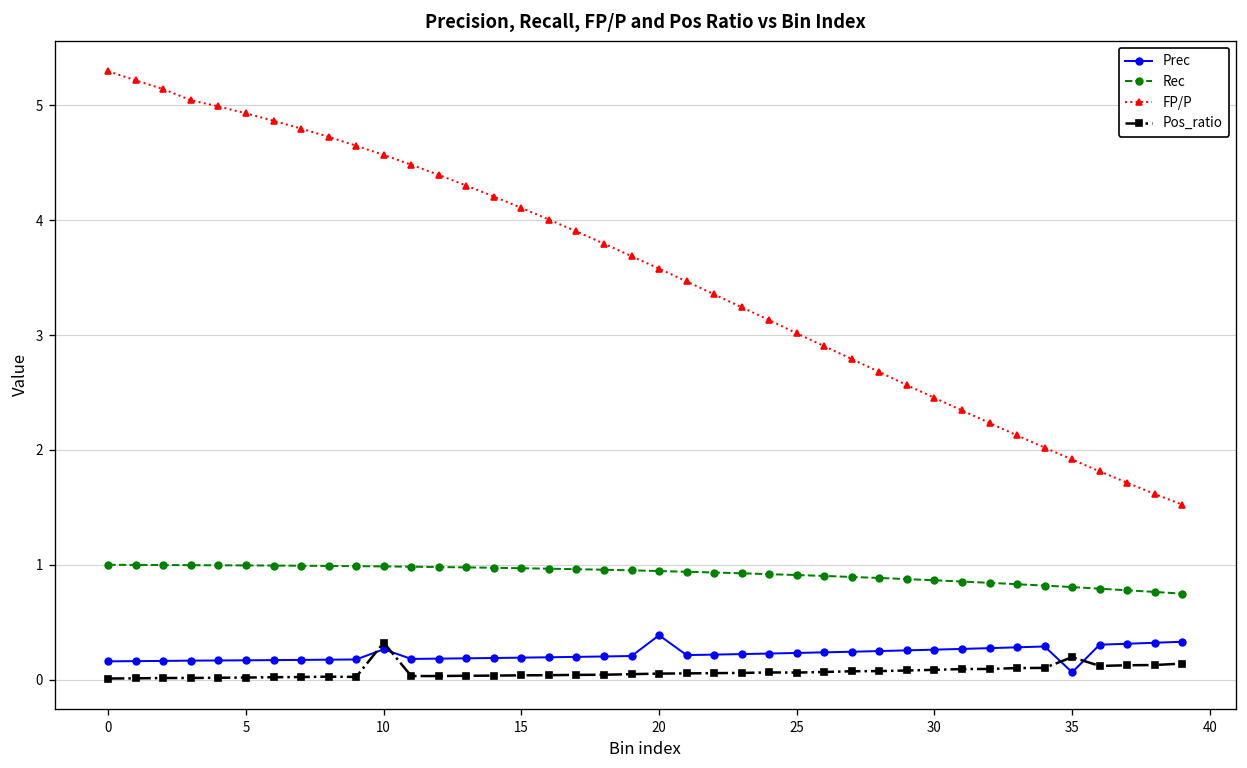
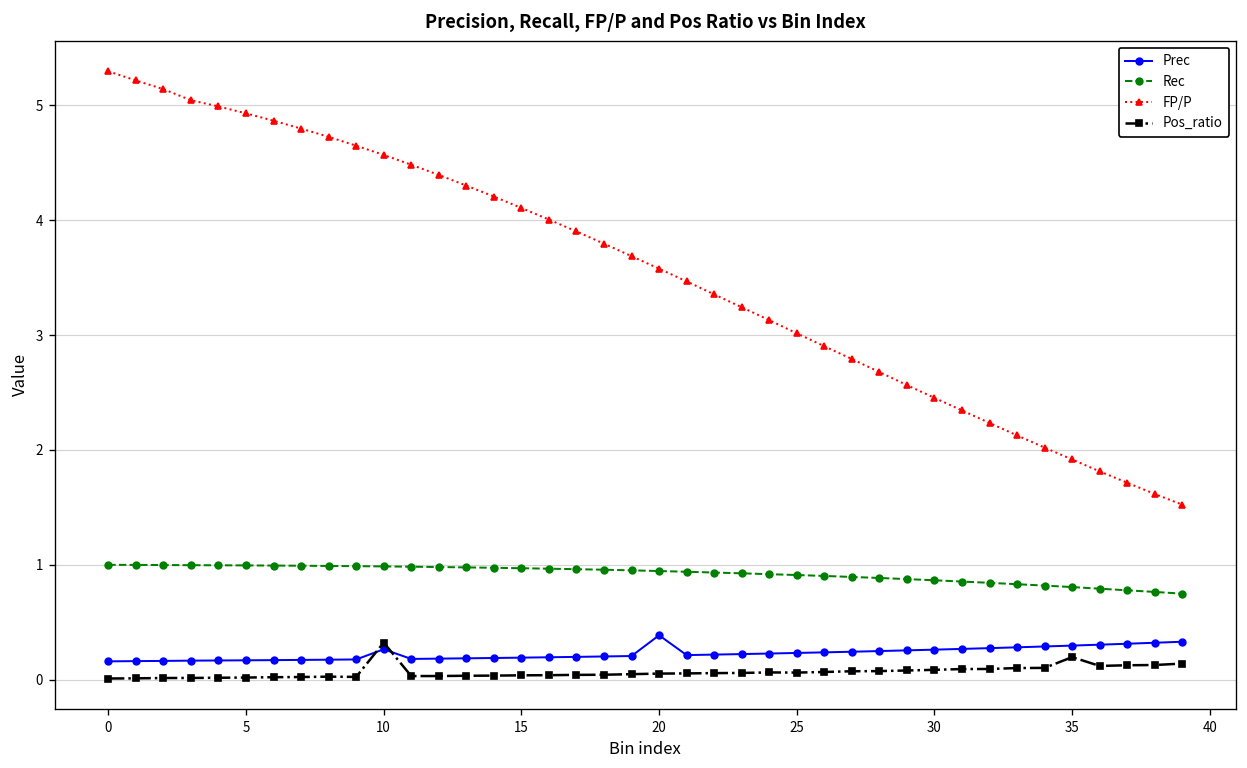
  {
    "Prec": {
      "0": 0.2,
      "5": 0.2,
      "10": 0.3,
      "15": 0.2,
      "20": 0.4,
      "25": 0.2,
      "30": 0.3,
-     "35": 0.1
+     "35": 0.3
    },
    "Rec": {
      "0": 1.0,
      "5": 1.0,
      "10": 1.0,
      "15": 1.0,
      "20": 0.9,
      "25": 0.9,
      "30": 0.9,
      "35": 0.8
    },
    "FP/P": {
      "0": 5.3,
      "5": 4.9,
      "10": 4.6,
      "15": 4.1,
      "20": 3.6,
      "25": 3.0,
      "30": 2.5,
      "35": 1.9
    },
    "Pos_ratio": {
      "0": 0.0,
      "5": 0.0,
      "10": 0.3,
      "15": 0.0,
      "20": 0.1,
      "25": 0.1,
      "30": 0.1,
      "35": 0.2
    }
  }
